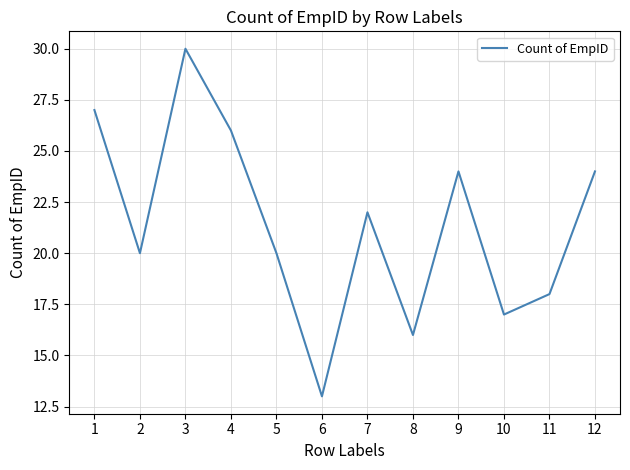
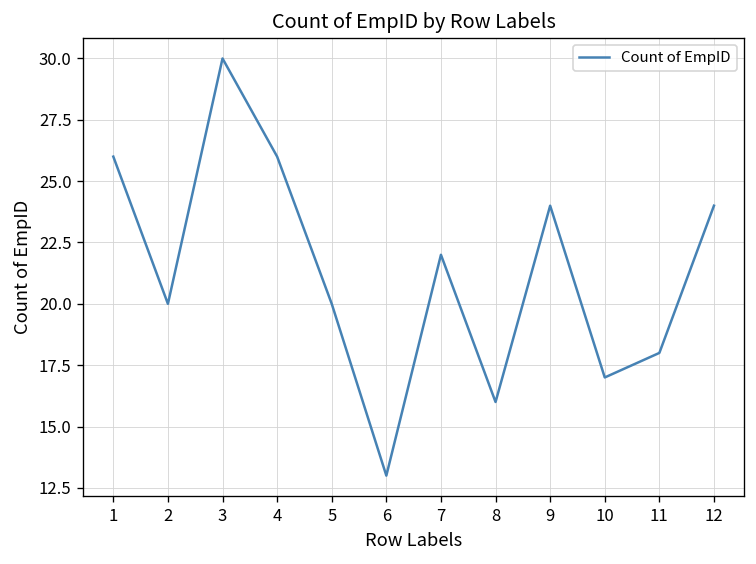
  {
-   "1": 27,
+   "1": 26,
    "2": 20,
    "3": 30,
    "4": 26,
    "5": 20,
    "6": 13,
    "7": 22,
    "8": 16,
    "9": 24,
    "10": 17,
    "11": 18,
    "12": 24
  }
